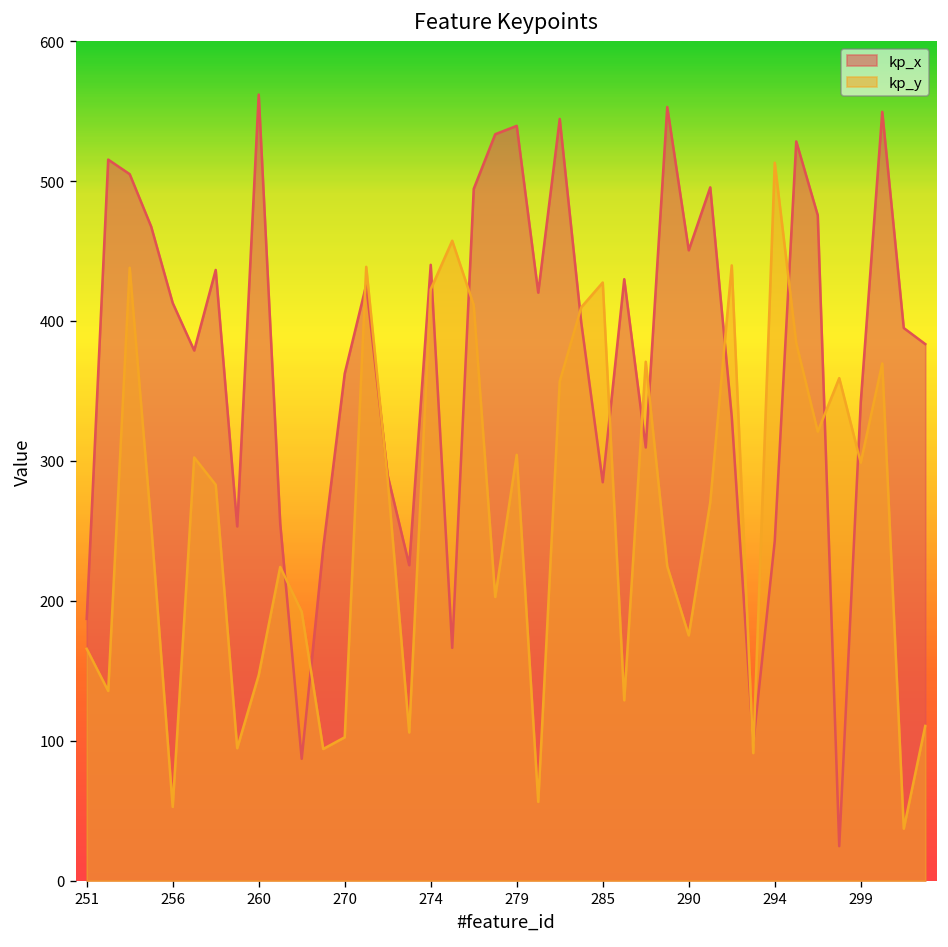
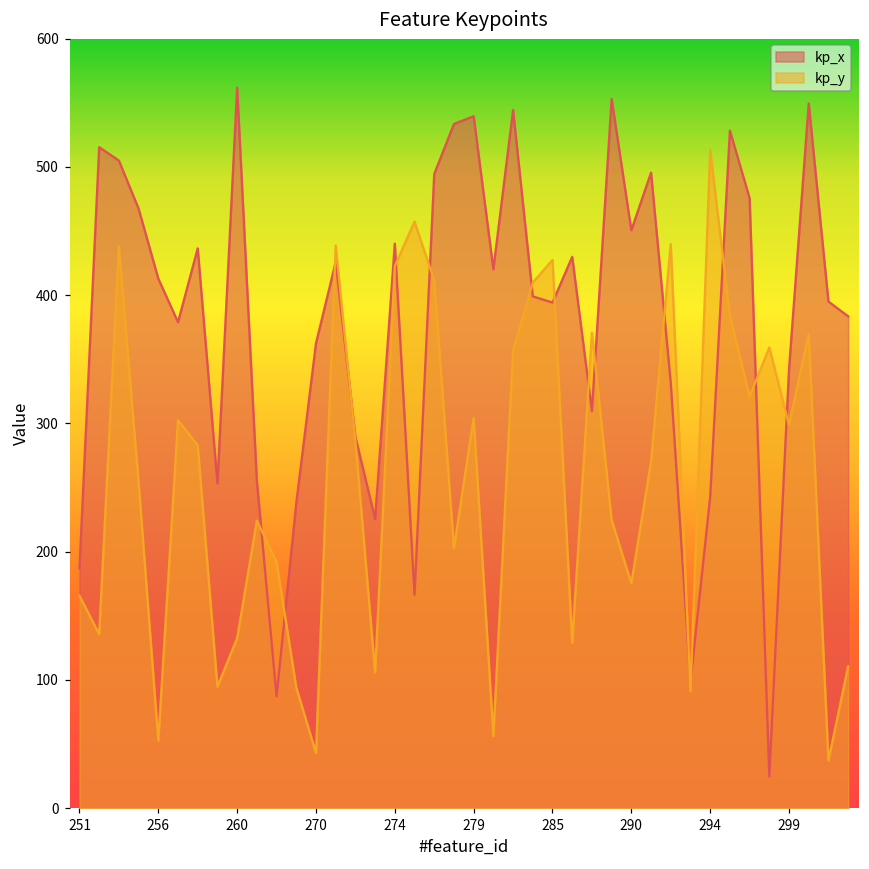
  {
    "kp_x": {
      "251": 187,
      "256": 413,
      "260": 562,
      "270": 362,
      "274": 440,
      "279": 539,
-     "285": 285,
+     "285": 394,
      "290": 451,
      "294": 243,
      "299": 342
    },
    "kp_y": {
      "251": 166,
      "256": 53,
-     "260": 147,
-     "270": 102,
+     "260": 133,
+     "270": 43,
      "274": 423,
      "279": 304,
      "285": 427,
      "290": 175,
      "294": 513,
      "299": 299
    }
  }
